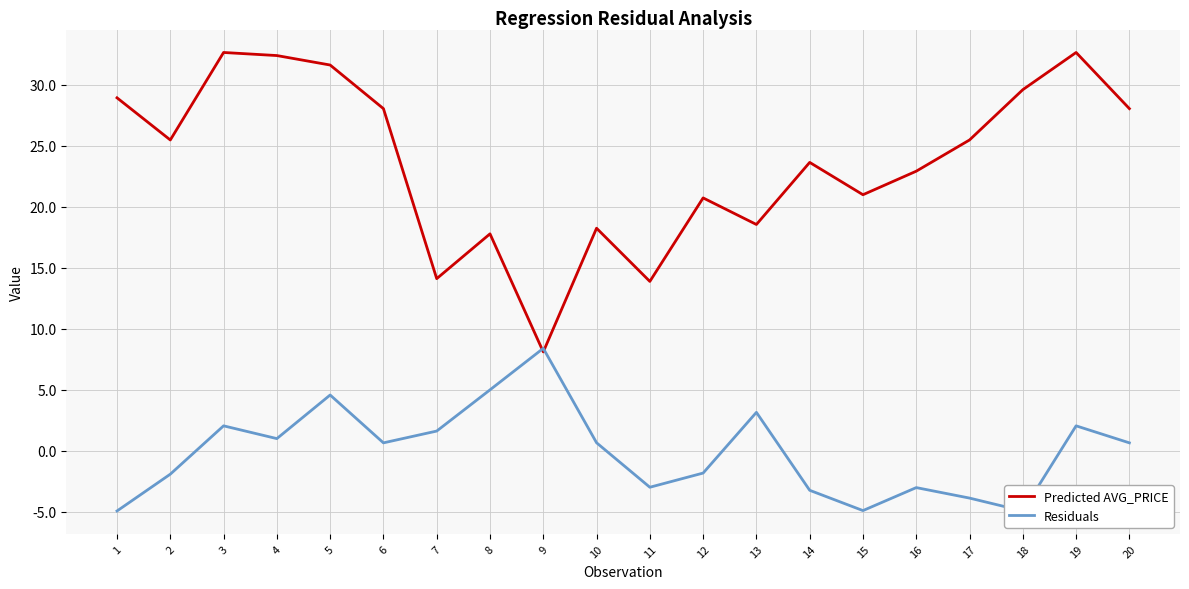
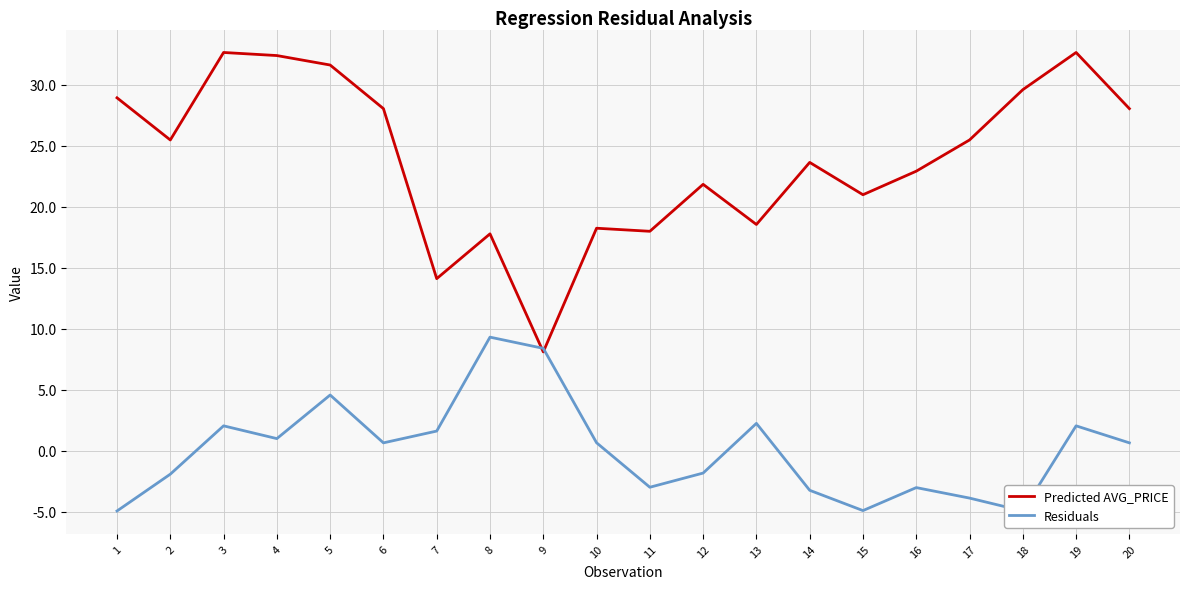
  {
    "Predicted AVG_PRICE": {
      "1": 28.9,
      "2": 25.5,
      "3": 32.7,
      "4": 32.4,
      "5": 31.6,
      "6": 28.1,
      "7": 14.1,
      "8": 17.8,
      "9": 8.1,
      "10": 18.2,
-     "11": 13.9,
-     "12": 20.7,
+     "11": 18.0,
+     "12": 21.8,
      "13": 18.6,
      "14": 23.6,
      "15": 21.0,
      "16": 22.9,
      "17": 25.5,
      "18": 29.6,
      "19": 32.7,
      "20": 28.1
    },
    "Residuals": {
      "1": -4.9,
      "2": -1.9,
      "3": 2.0,
      "4": 1.0,
      "5": 4.6,
      "6": 0.6,
      "7": 1.6,
-     "8": 5.0,
+     "8": 9.3,
      "9": 8.4,
      "10": 0.7,
      "11": -3.0,
      "12": -1.8,
-     "13": 3.1,
+     "13": 2.2,
      "14": -3.2,
      "15": -4.9,
      "16": -3.0,
      "17": -3.9,
      "19": 2.0,
      "20": 0.6
    }
  }
